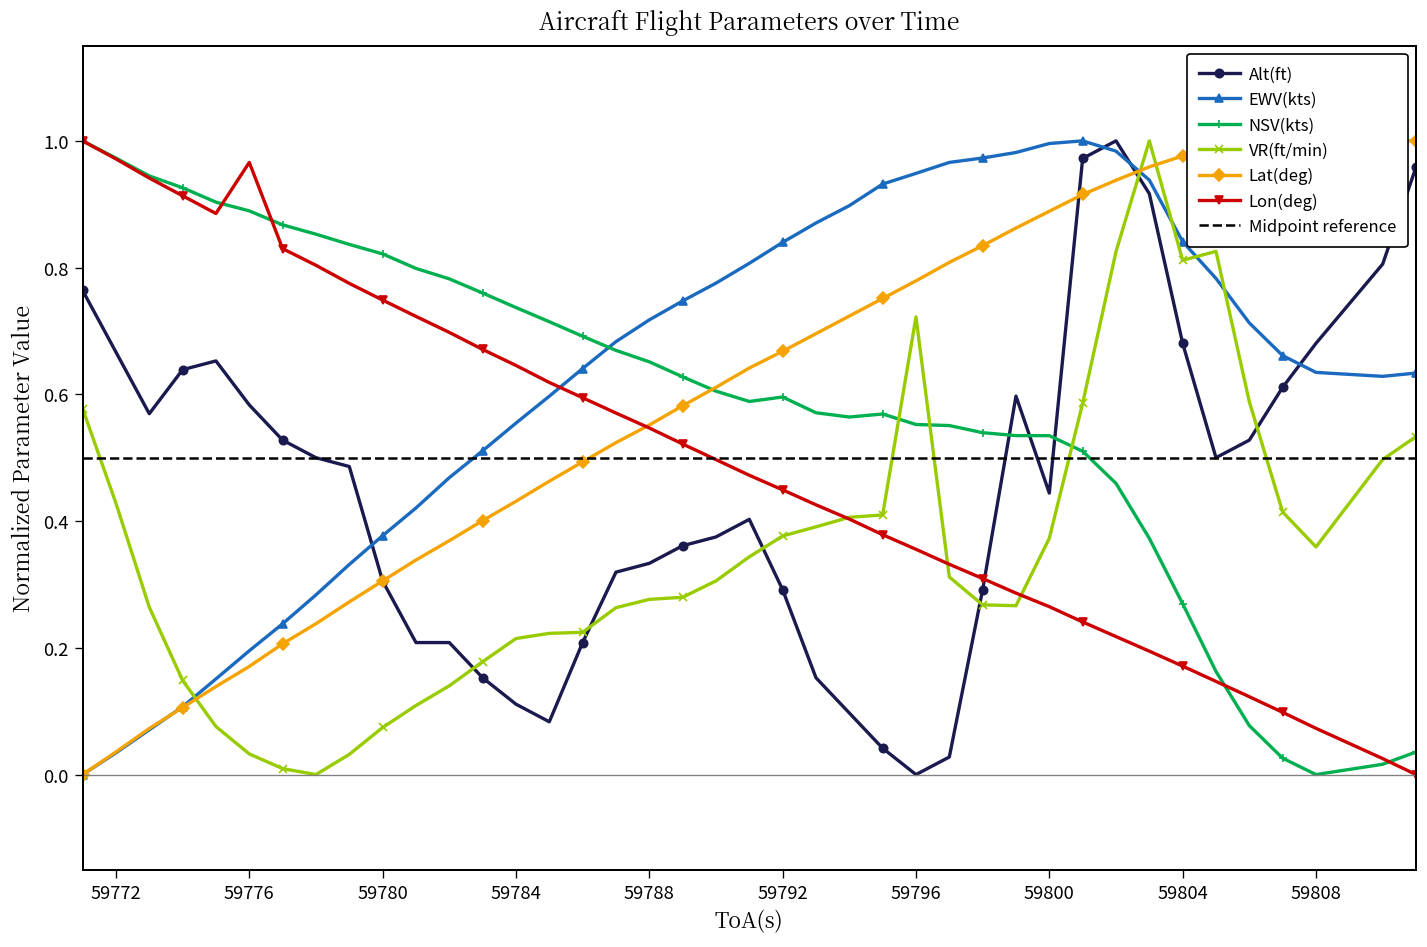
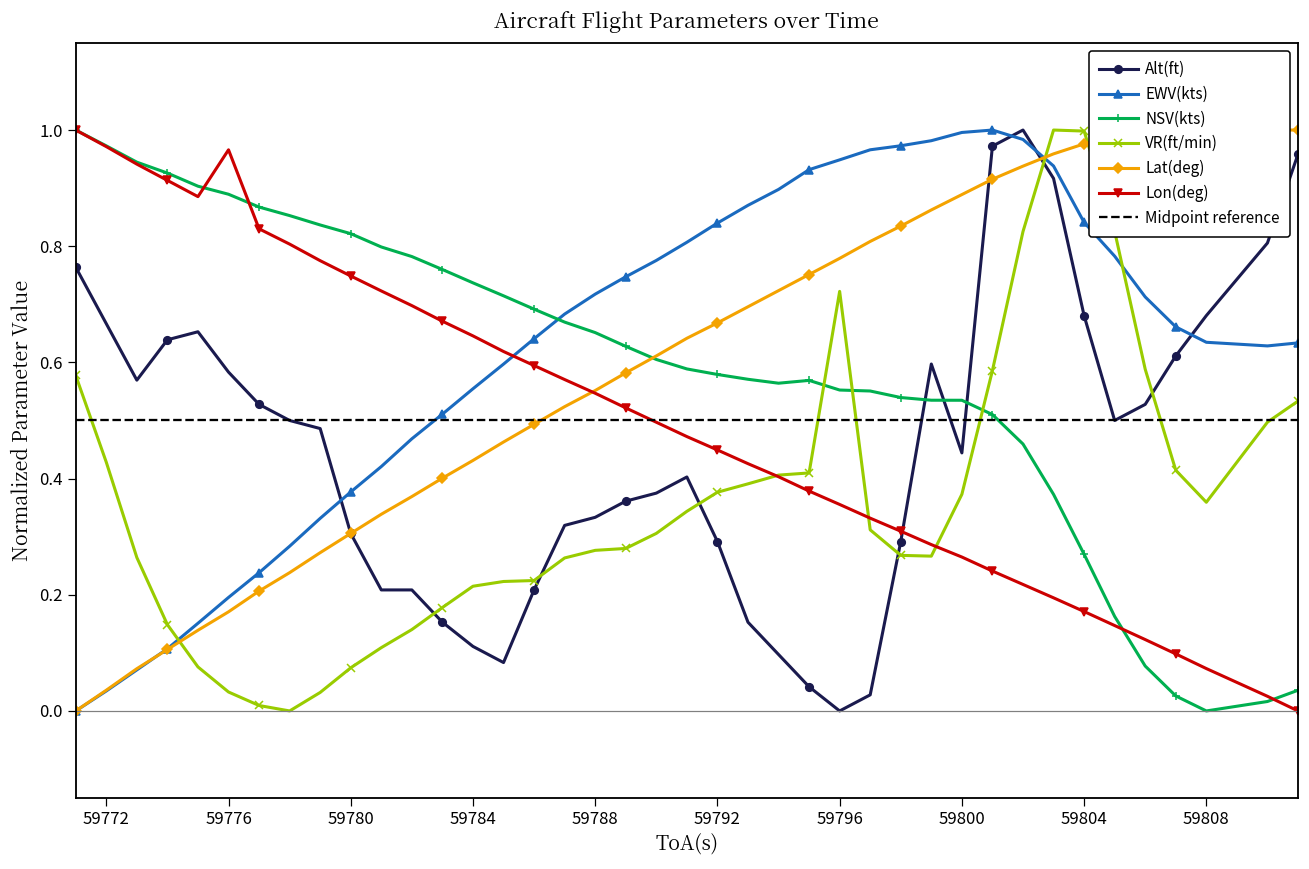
  {
    "Alt(ft)": {
      "59772": 0.67,
      "59776": 0.58,
      "59784": 0.11,
      "59788": 0.33,
      "59792": 0.29,
      "59796": 0.00,
      "59800": 0.44,
      "59804": 0.68,
      "59808": 0.68
    },
    "EWV(kts)": {
      "59776": 0.20,
      "59780": 0.38,
      "59784": 0.55,
      "59788": 0.72,
      "59792": 0.84,
      "59796": 0.95,
      "59800": 1.00,
      "59804": 0.84,
      "59808": 0.63
    },
    "NSV(kts)": {
      "59776": 0.89,
      "59780": 0.82,
      "59784": 0.74,
      "59788": 0.65,
-     "59792": 0.60,
+     "59792": 0.58,
      "59796": 0.55,
      "59800": 0.53,
      "59804": 0.27,
      "59808": 0.00
    },
    "VR(ft/min)": {
      "59772": 0.43,
      "59776": 0.03,
      "59780": 0.07,
      "59784": 0.21,
      "59788": 0.28,
      "59792": 0.38,
      "59796": 0.72,
      "59800": 0.37,
-     "59804": 0.81,
+     "59804": 1.00,
      "59808": 0.36
    },
    "Lat(deg)": {
      "59776": 0.17,
      "59784": 0.43,
      "59792": 0.67,
      "59796": 0.78,
      "59800": 0.89,
      "59804": 0.98
    },
    "Lon(deg)": {
      "59776": 0.97,
      "59780": 0.75,
      "59784": 0.65,
      "59792": 0.45,
      "59796": 0.36,
      "59800": 0.26,
      "59804": 0.17,
      "59808": 0.07
    }
  }
